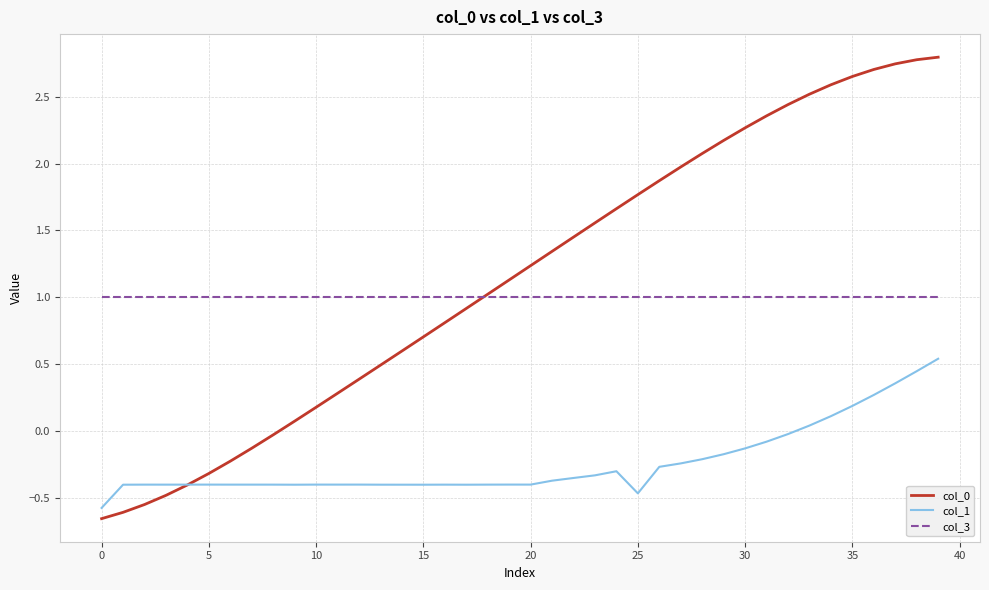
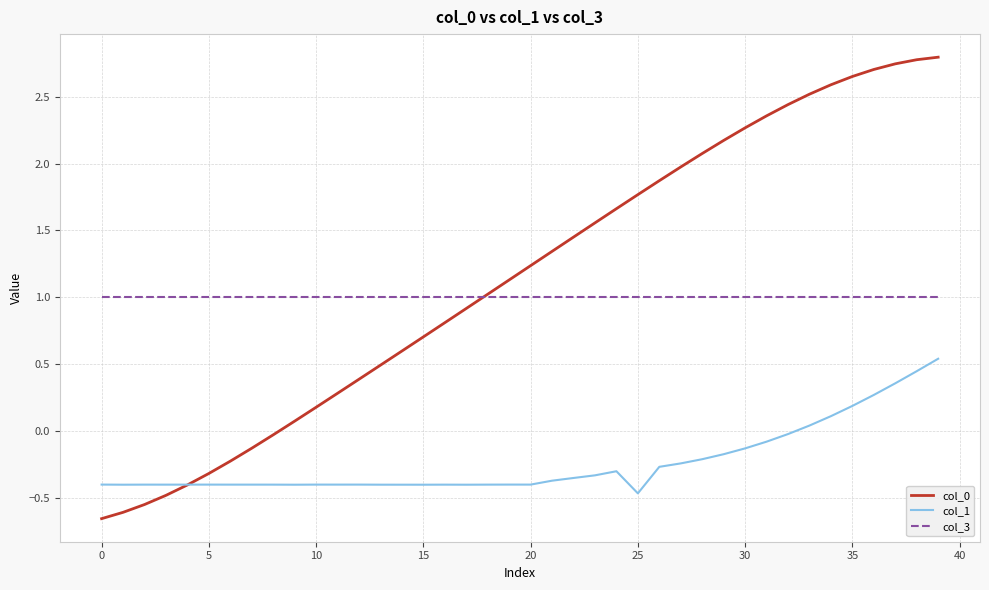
  {
    "col_0": {
      "0": -0.65,
      "5": -0.32,
      "10": 0.18,
      "15": 0.70,
      "20": 1.24,
      "25": 1.77,
      "30": 2.27,
      "35": 2.65
    },
    "col_1": {
-     "0": -0.57,
+     "0": -0.40,
      "5": -0.40,
      "10": -0.40,
      "15": -0.40,
      "20": -0.40,
      "25": -0.47,
      "30": -0.13,
      "35": 0.19
    },
    "col_3": {
      "0": 1.00,
      "5": 1.00,
      "10": 1.00,
      "15": 1.00,
      "20": 1.00,
      "25": 1.00,
      "30": 1.00,
      "35": 1.00
    }
  }
